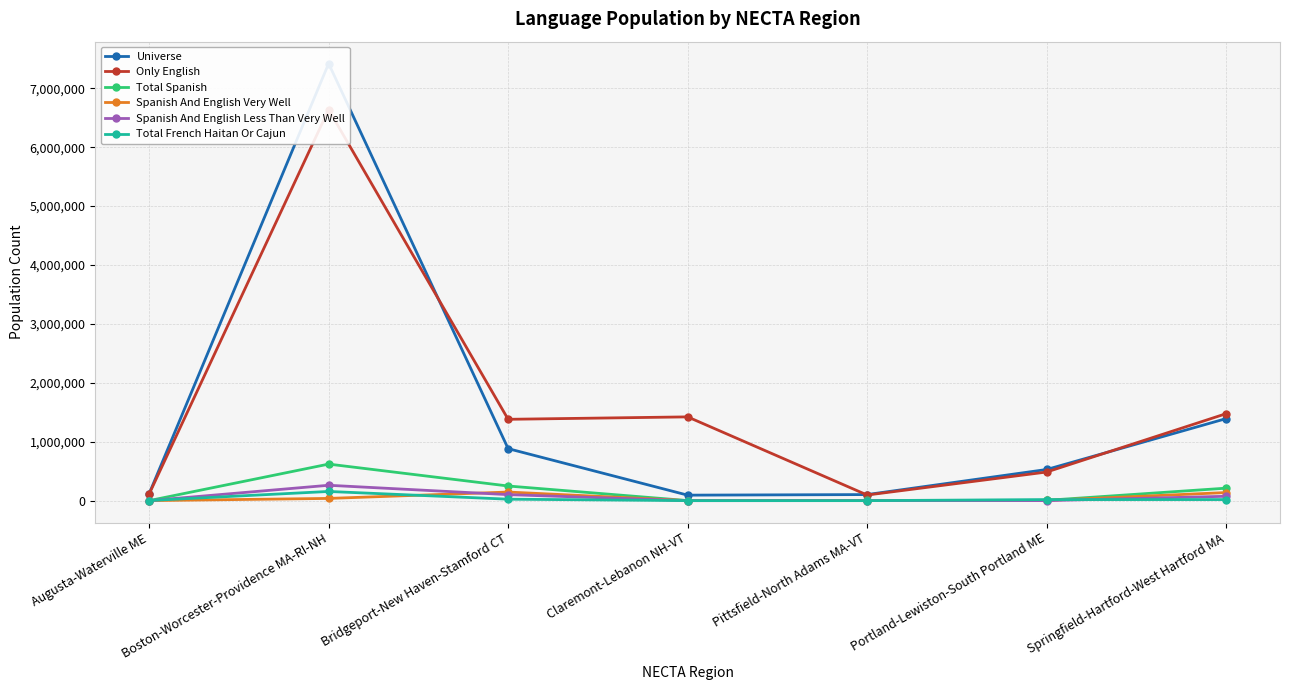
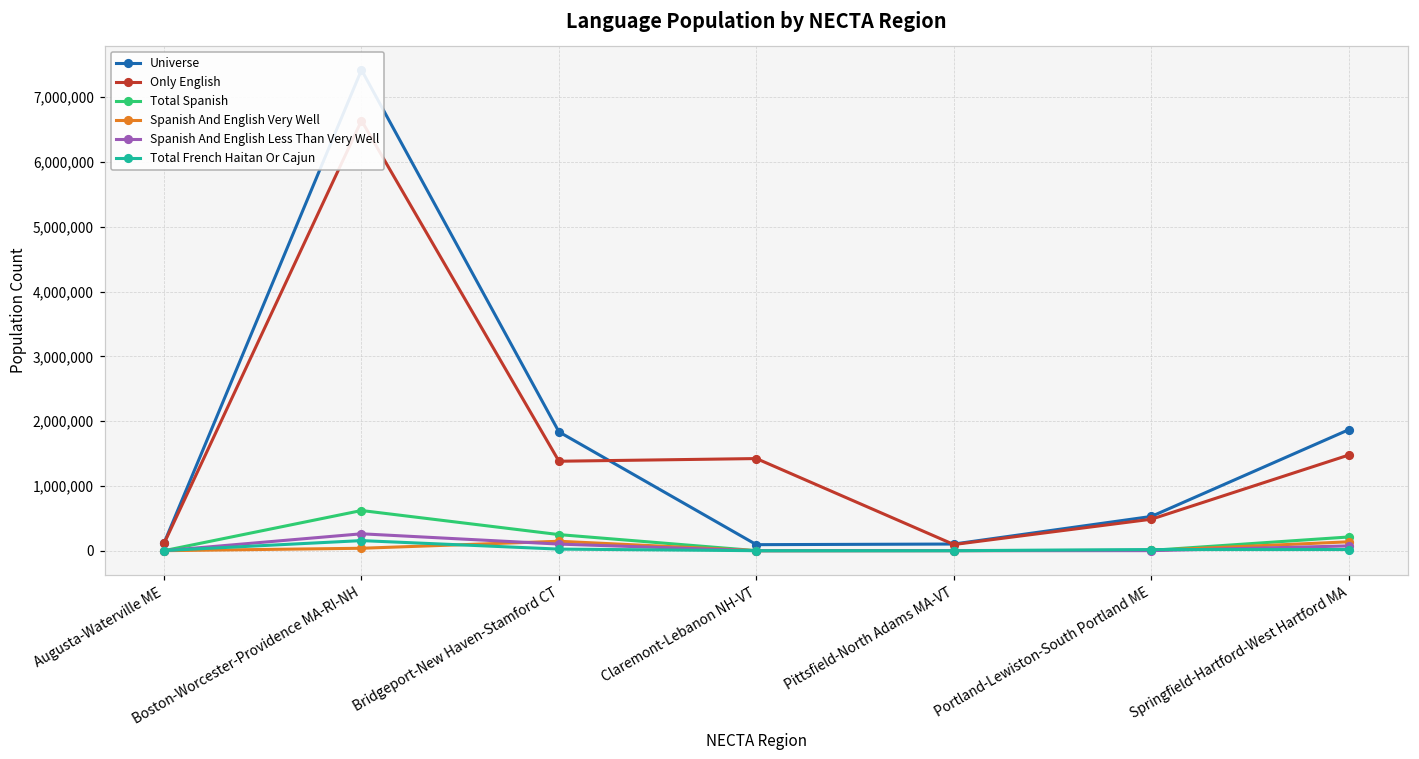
  {
    "Universe": {
-     "Bridgeport-New Haven-Stamford CT": "900,000",
+     "Bridgeport-New Haven-Stamford CT": "1,800,000",
      "Claremont-Lebanon NH-VT": "100,000",
-     "Springfield-Hartford-West Hartford MA": "1,400,000"
+     "Springfield-Hartford-West Hartford MA": "1,900,000"
    },
    "Only English": {
      "Bridgeport-New Haven-Stamford CT": "1,400,000",
      "Claremont-Lebanon NH-VT": "1,400,000",
      "Springfield-Hartford-West Hartford MA": "1,500,000"
    },
    "Spanish And English Very Well": {
      "Boston-Worcester-Providence MA-RI-NH": "0",
      "Bridgeport-New Haven-Stamford CT": "100,000",
      "Springfield-Hartford-West Hartford MA": "100,000"
    },
    "Spanish And English Less Than Very Well": {
      "Boston-Worcester-Providence MA-RI-NH": "300,000",
      "Bridgeport-New Haven-Stamford CT": "100,000",
      "Springfield-Hartford-West Hartford MA": "100,000"
    }
  }
